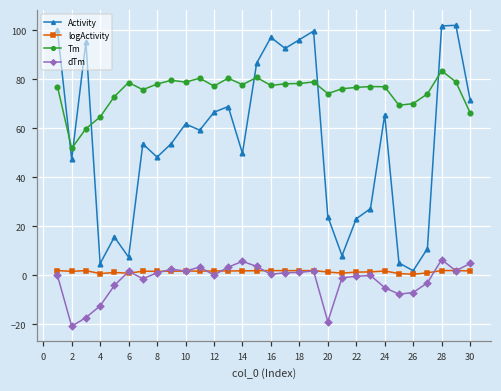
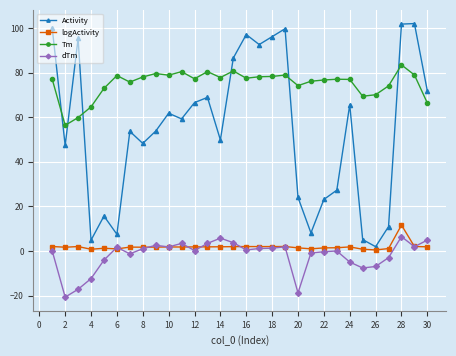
  {
    "Activity": {
      "2": 47,
      "4": 5,
      "6": 7,
      "8": 48,
      "10": 62,
      "12": 67,
      "14": 50,
      "16": 97,
      "18": 96,
      "20": 24,
      "22": 23,
      "24": 66,
      "26": 2,
      "28": 102,
      "30": 72
    },
    "logActivity": {
      "2": 2,
      "4": 1,
      "12": 2,
      "14": 2,
      "16": 2,
      "20": 1,
      "22": 1,
      "24": 2,
      "26": 0,
-     "28": 2,
+     "28": 12,
      "30": 2
    },
    "Tm": {
-     "2": 52,
+     "2": 56,
      "4": 65,
      "6": 79,
      "8": 78,
      "10": 79,
      "12": 77,
      "14": 78,
      "16": 78,
      "18": 78,
      "20": 74,
      "22": 77,
      "24": 77,
      "26": 70,
      "28": 84,
      "30": 66
    },
    "dTm": {
      "2": -21,
      "4": -12,
      "12": 0,
      "14": 6,
      "16": 0,
      "20": -19,
      "22": 0,
      "24": -5,
      "26": -7,
      "28": 6,
      "30": 5
    }
  }
